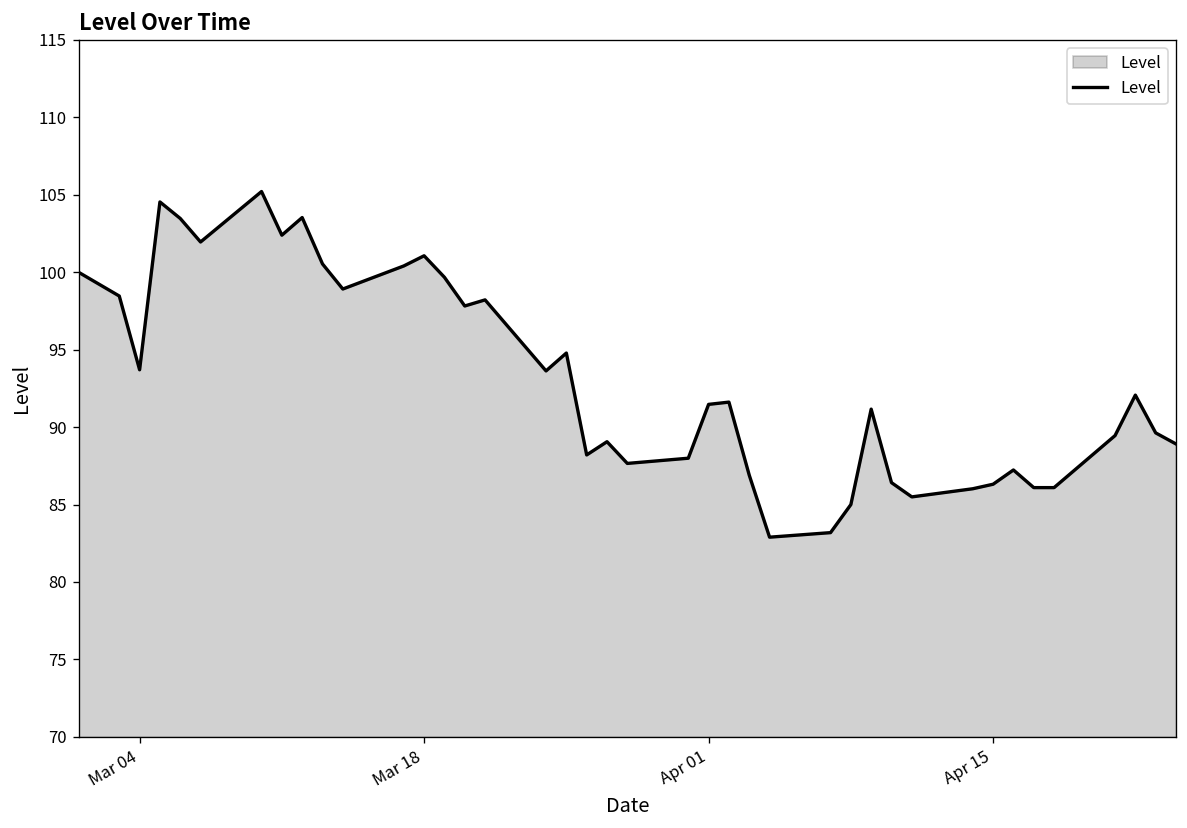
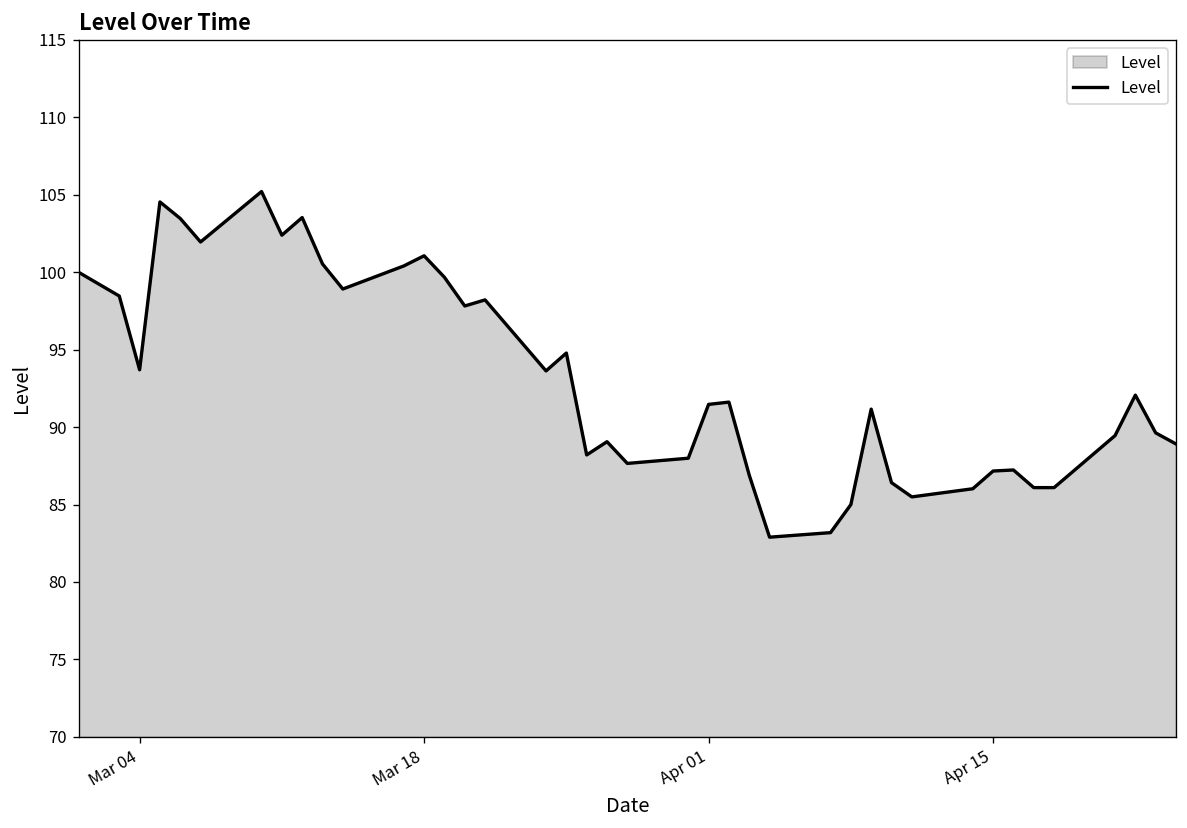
  {
    "Mar 04": 93.7,
    "Mar 18": 101.1,
    "Apr 01": 91.5,
-   "Apr 15": 86.3
+   "Apr 15": 87.2
  }
